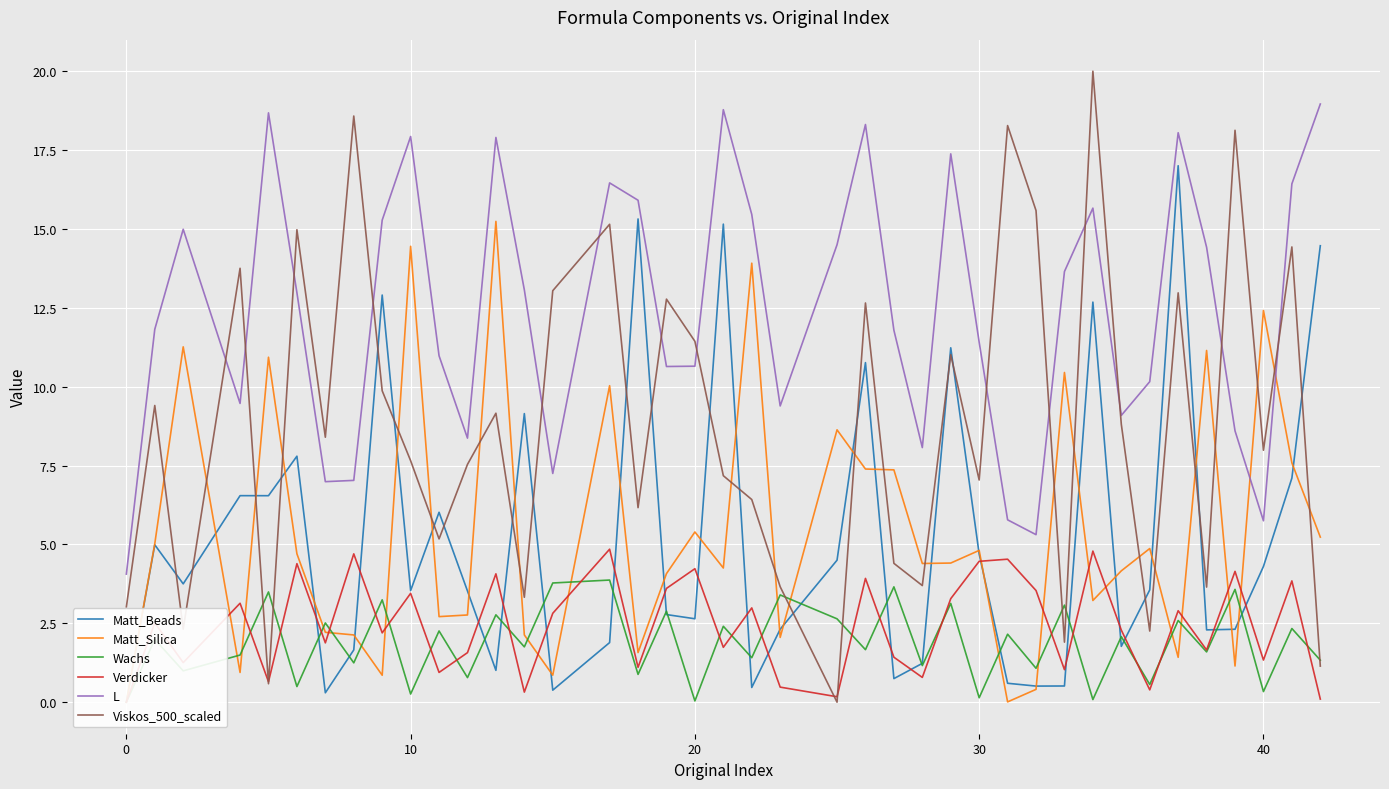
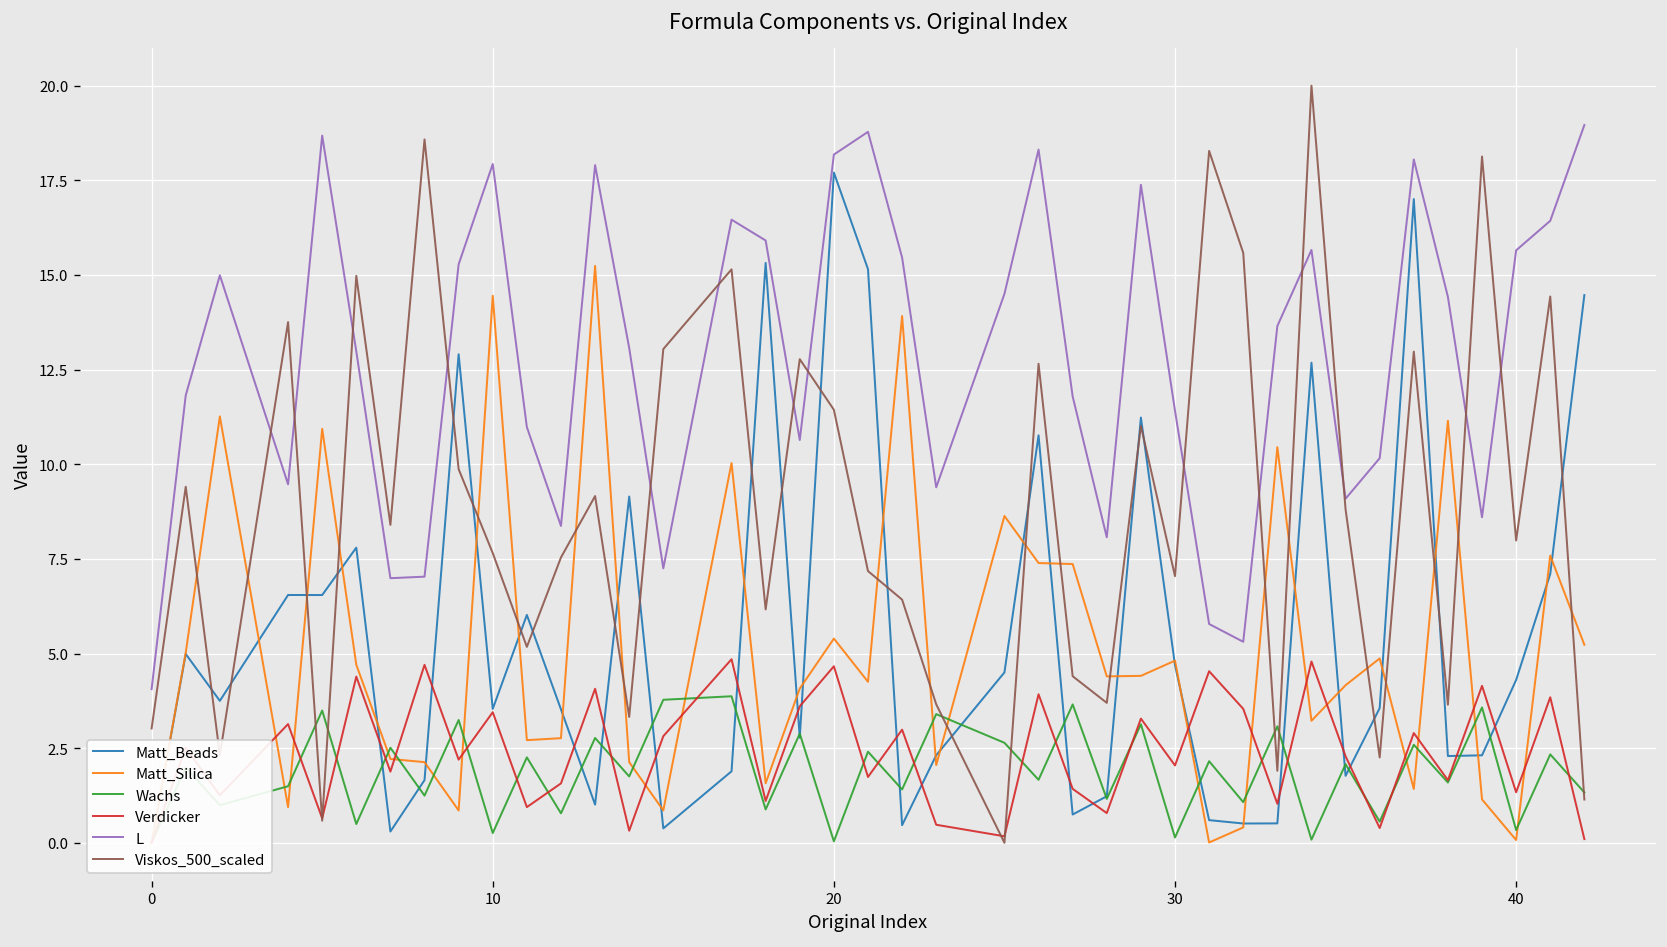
  {
    "Matt_Beads": {
      "10": 3.5,
-     "20": 2.6,
+     "20": 17.7,
      "30": 4.7,
      "40": 4.3
    },
    "Matt_Silica": {
      "10": 14.5,
      "20": 5.4,
      "30": 4.8,
-     "40": 12.4
+     "40": 0.1
    },
    "Wachs": {
      "10": 0.3,
      "20": 0.0,
      "30": 0.1,
      "40": 0.3
    },
    "Verdicker": {
      "10": 3.5,
-     "20": 4.2,
-     "30": 4.5,
+     "20": 4.7,
+     "30": 2.0,
      "40": 1.3
    },
    "L": {
      "0": 4.1,
      "10": 17.9,
-     "20": 10.7,
+     "20": 18.2,
      "30": 11.4,
-     "40": 5.8
+     "40": 15.7
    },
    "Viskos_500_scaled": {
      "0": 3.0,
      "10": 7.7,
      "20": 11.4,
      "30": 7.0,
      "40": 8.0
    }
  }
